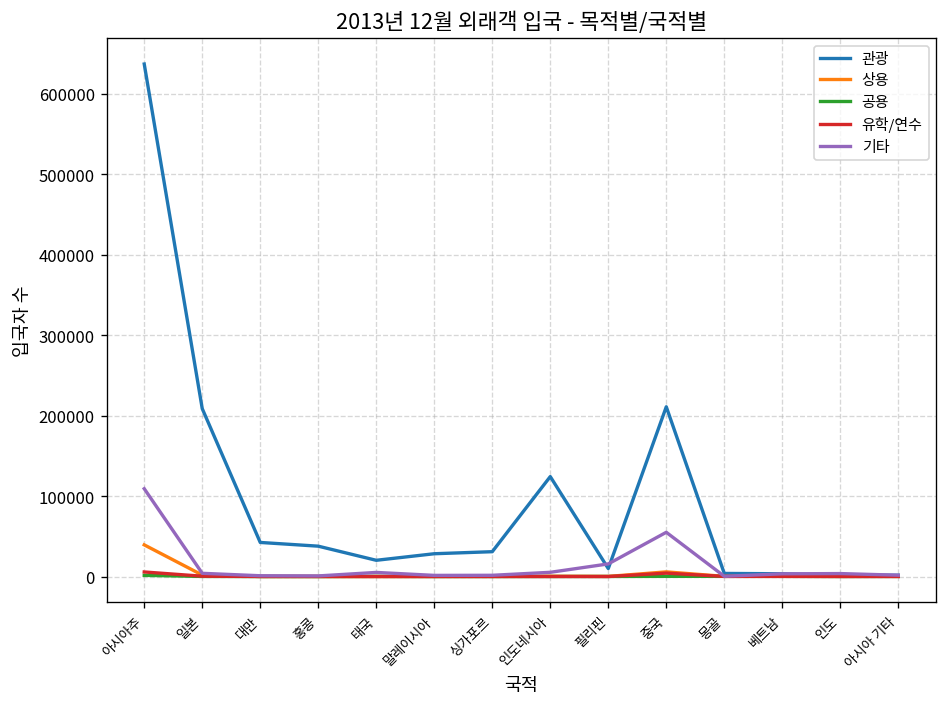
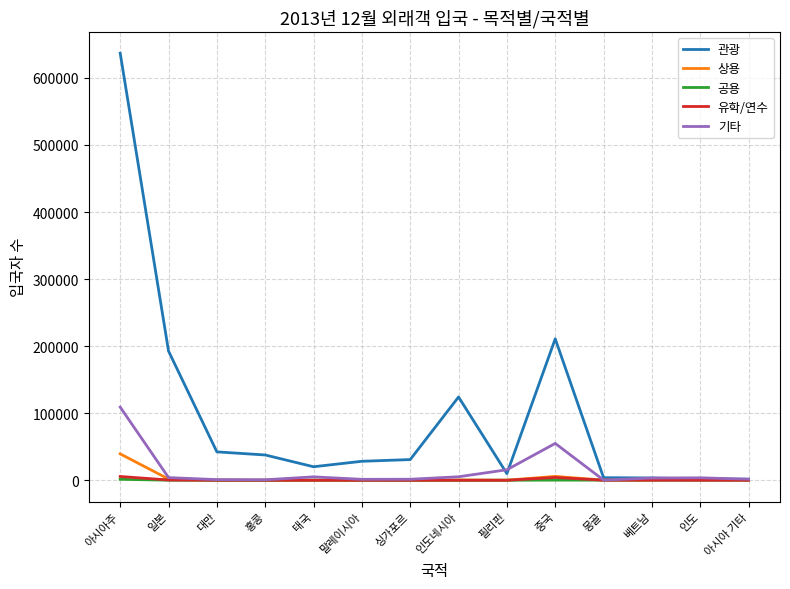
  {
    "관광": {
      "아시아주": 640000,
-     "일본": 210000,
+     "일본": 190000,
      "대만": 40000,
      "홍콩": 40000,
      "태국": 20000,
      "말레이시아": 30000,
      "싱가포르": 30000,
      "인도네시아": 120000,
      "필리핀": 10000,
      "중국": 210000
    },
    "상용": {
      "아시아주": 40000
    },
    "공용": {
      "아시아주": 0,
      "중국": 0
    },
    "유학/연수": {
      "아시아주": 10000
    },
    "기타": {
      "아시아주": 110000,
      "태국": 10000,
      "인도네시아": 10000,
      "필리핀": 20000,
      "중국": 50000
    }
  }
